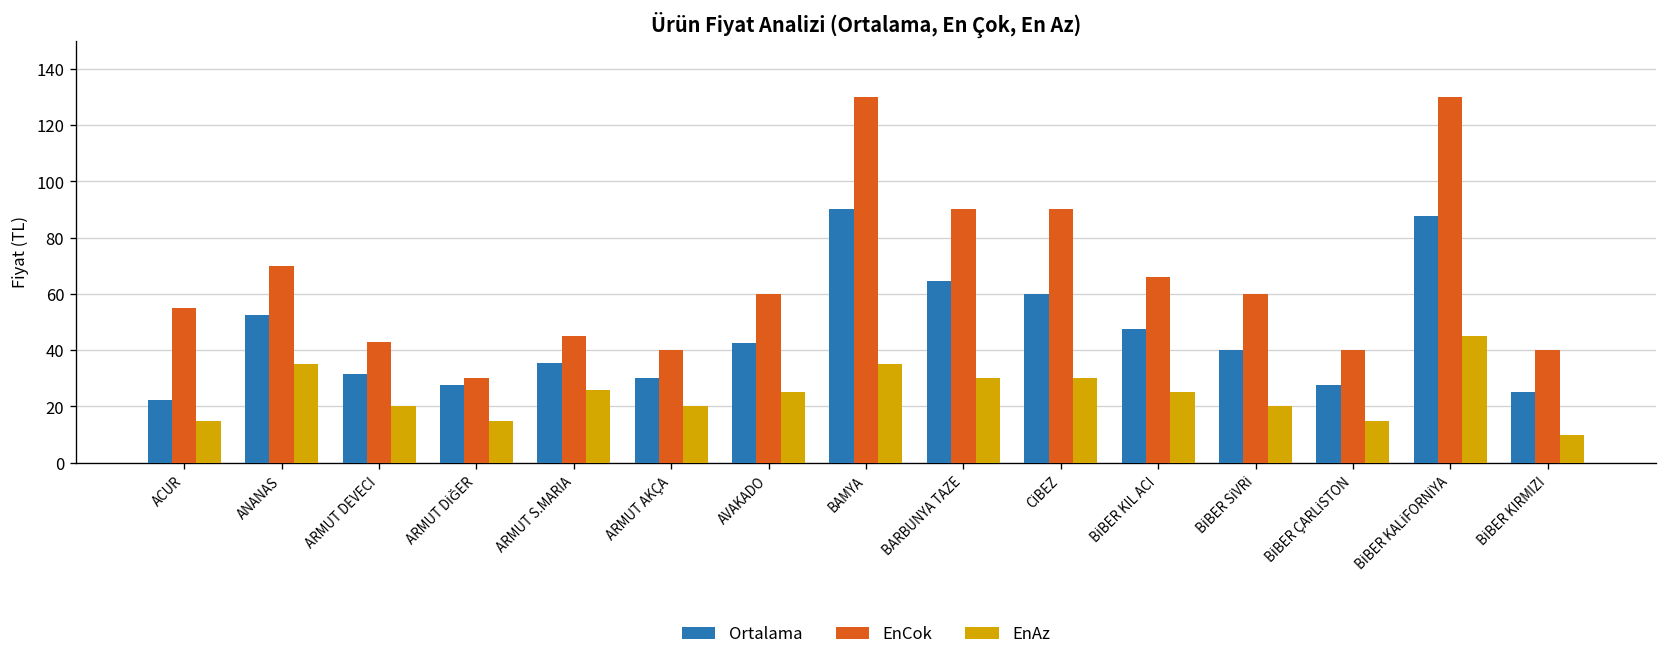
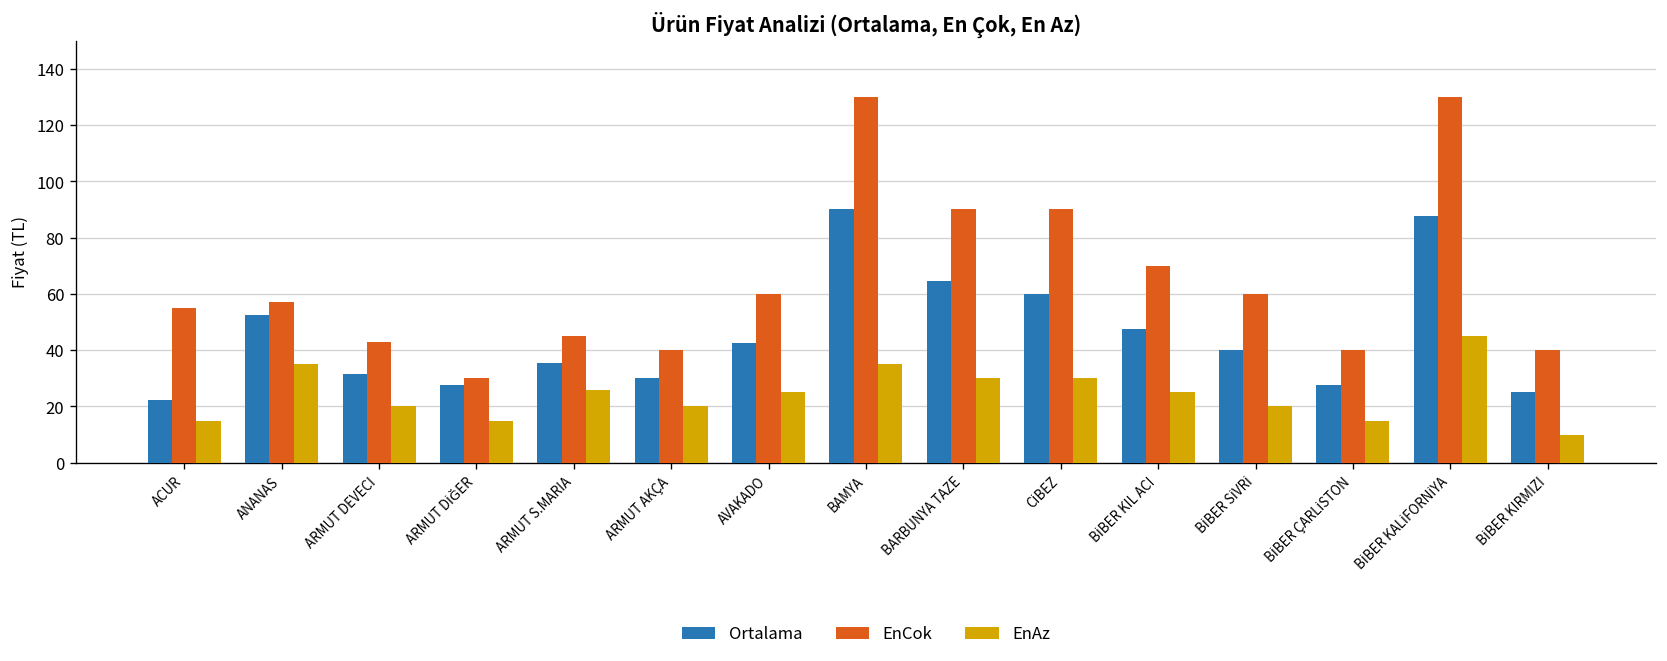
  {
    "Ortalama": {
      "ACUR": 22,
      "ANANAS": 53,
      "ARMUT DEVECI": 32,
      "ARMUT DİĞER": 28,
      "ARMUT S.MARIA": 36,
      "ARMUT AKÇA": 30,
      "AVAKADO": 43,
      "BAMYA": 90,
      "BARBUNYA TAZE": 65,
      "CİBEZ": 60,
      "BİBER KIL ACI": 48,
      "BİBER SİVRİ": 40,
      "BİBER ÇARLİSTON": 28,
      "BİBER KALİFORNİYA": 88,
      "BİBER KIRMIZI": 25
    },
    "EnCok": {
      "ACUR": 55,
-     "ANANAS": 70,
+     "ANANAS": 57,
      "ARMUT DEVECI": 43,
      "ARMUT DİĞER": 30,
      "ARMUT S.MARIA": 45,
      "ARMUT AKÇA": 40,
      "AVAKADO": 60,
      "BAMYA": 130,
      "BARBUNYA TAZE": 90,
      "CİBEZ": 90,
-     "BİBER KIL ACI": 66,
+     "BİBER KIL ACI": 70,
      "BİBER SİVRİ": 60,
      "BİBER ÇARLİSTON": 40,
      "BİBER KALİFORNİYA": 130,
      "BİBER KIRMIZI": 40
    },
    "EnAz": {
      "ACUR": 15,
      "ANANAS": 35,
      "ARMUT DEVECI": 20,
      "ARMUT DİĞER": 15,
      "ARMUT S.MARIA": 26,
      "ARMUT AKÇA": 20,
      "AVAKADO": 25,
      "BAMYA": 35,
      "BARBUNYA TAZE": 30,
      "CİBEZ": 30,
      "BİBER KIL ACI": 25,
      "BİBER SİVRİ": 20,
      "BİBER ÇARLİSTON": 15,
      "BİBER KALİFORNİYA": 45,
      "BİBER KIRMIZI": 10
    }
  }
